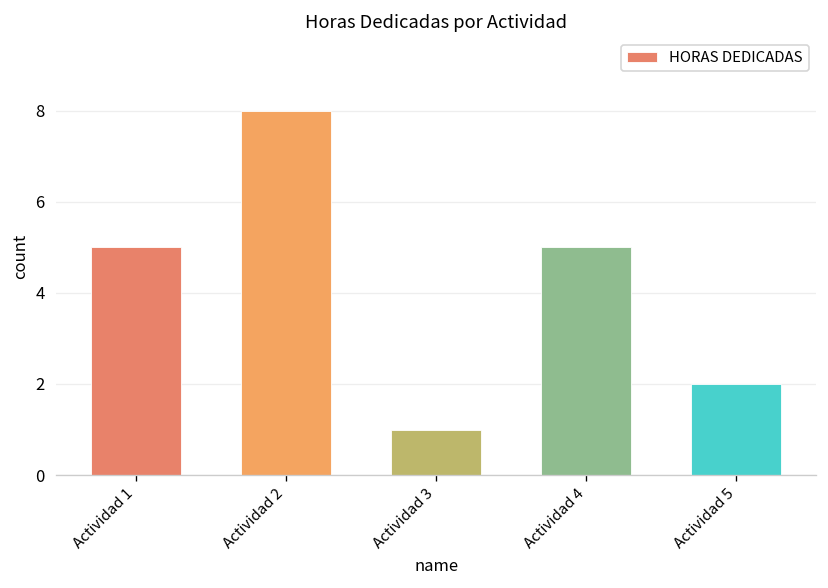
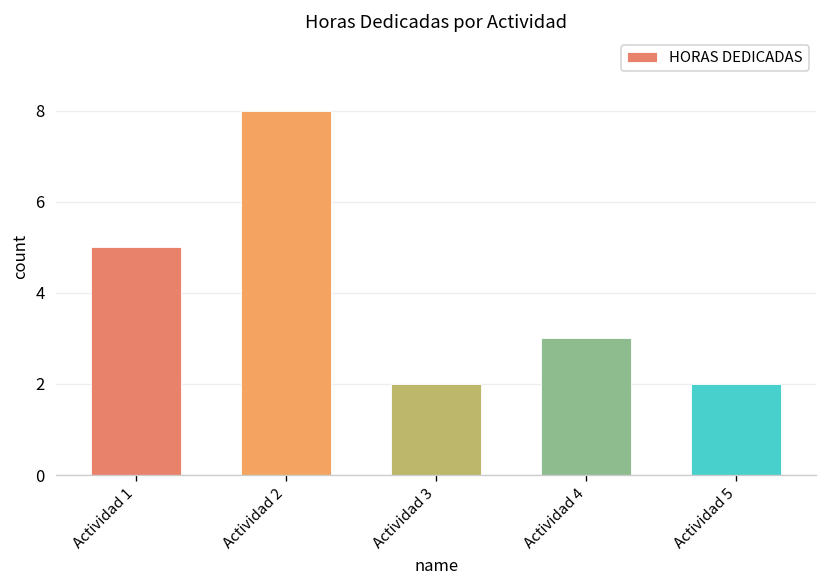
  {
    "Actividad 1": 5,
    "Actividad 2": 8,
-   "Actividad 3": 1,
-   "Actividad 4": 5,
+   "Actividad 3": 2,
+   "Actividad 4": 3,
    "Actividad 5": 2
  }
